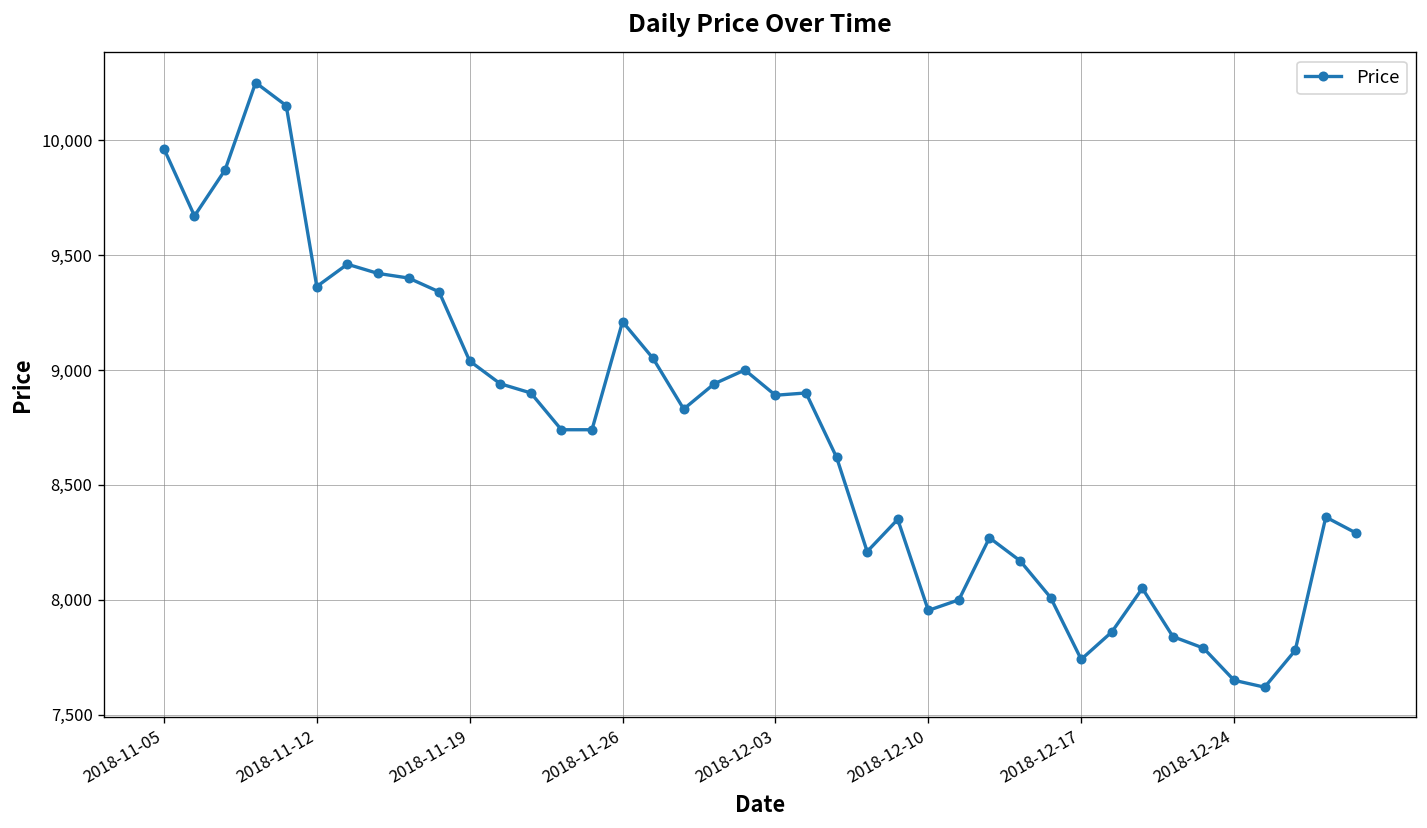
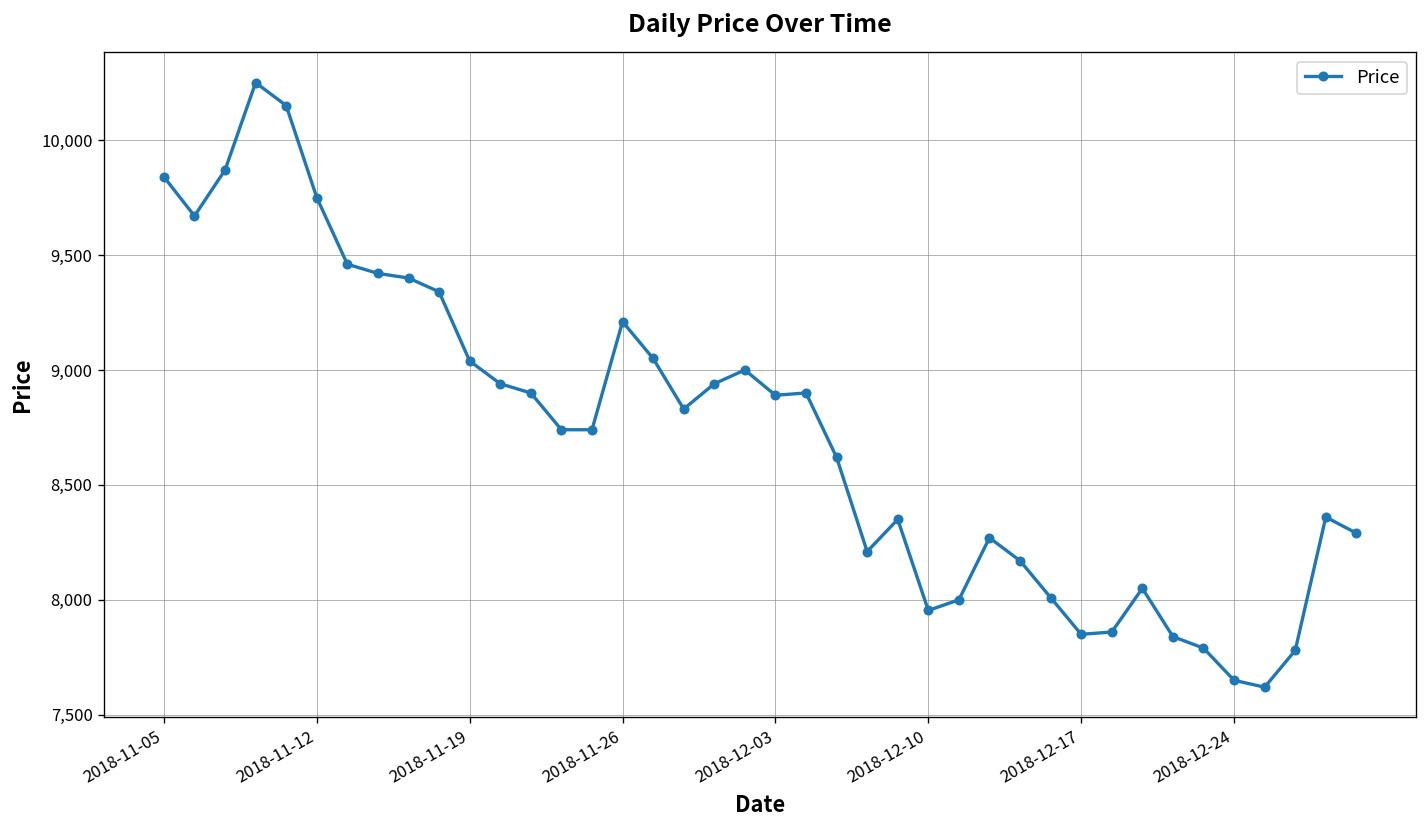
  {
-   "2018-11-05": "9,960",
-   "2018-11-12": "9,360",
+   "2018-11-05": "9,840",
+   "2018-11-12": "9,750",
    "2018-11-19": "9,040",
    "2018-11-26": "9,210",
    "2018-12-03": "8,890",
    "2018-12-10": "7,950",
-   "2018-12-17": "7,740",
+   "2018-12-17": "7,850",
    "2018-12-24": "7,650"
  }
